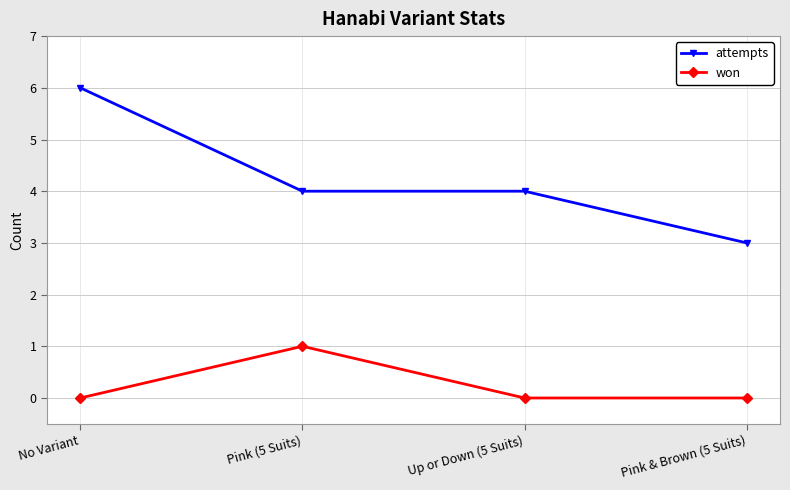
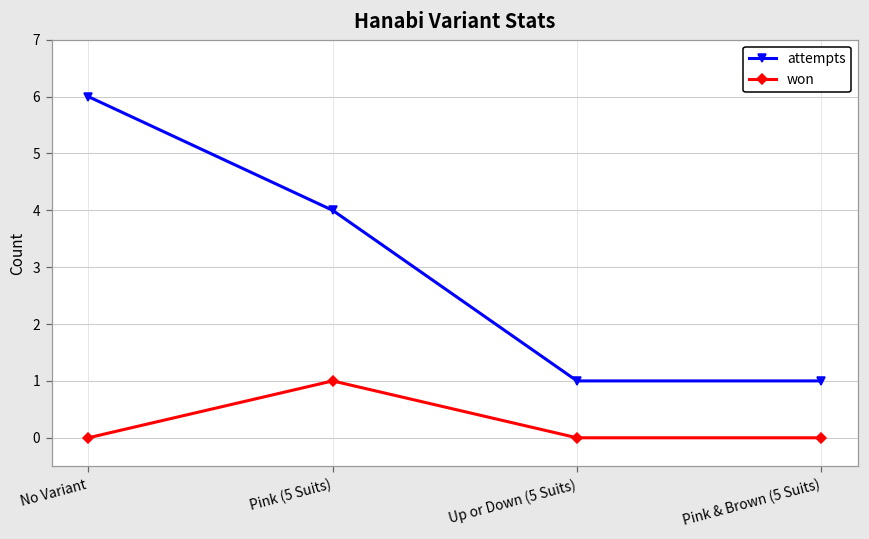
  {
    "attempts": {
      "No Variant": 6,
      "Pink (5 Suits)": 4,
-     "Up or Down (5 Suits)": 4,
-     "Pink & Brown (5 Suits)": 3
+     "Up or Down (5 Suits)": 1,
+     "Pink & Brown (5 Suits)": 1
    },
    "won": {
      "No Variant": 0,
      "Pink (5 Suits)": 1,
      "Up or Down (5 Suits)": 0,
      "Pink & Brown (5 Suits)": 0
    }
  }
